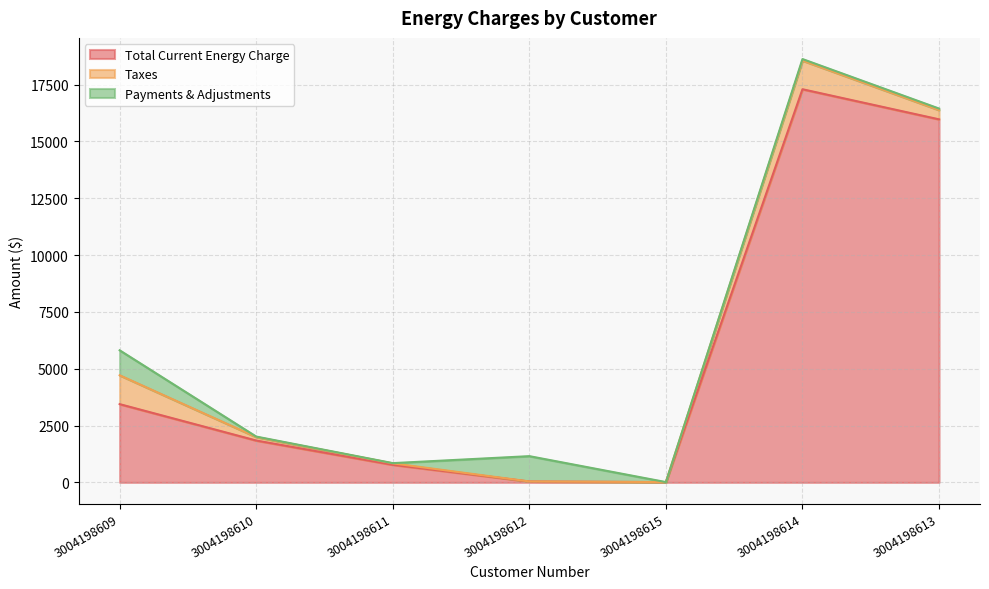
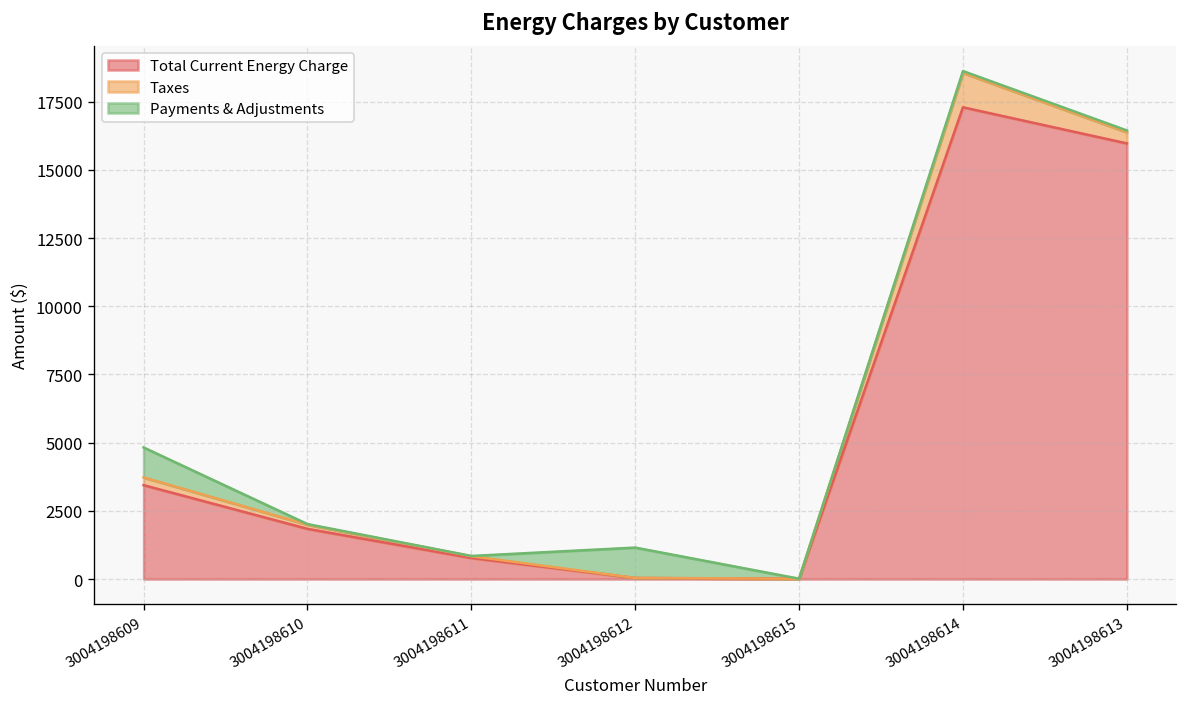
  {
    "Total Current Energy Charge": {
      "3004198609": 3400,
      "3004198610": 1800,
      "3004198614": 17300,
      "3004198613": 16000
    },
    "Taxes": {
-     "3004198609": 1300
+     "3004198609": 300
    },
    "Payments & Adjustments": {
      "3004198609": 1100,
      "3004198612": 1100
    }
  }
